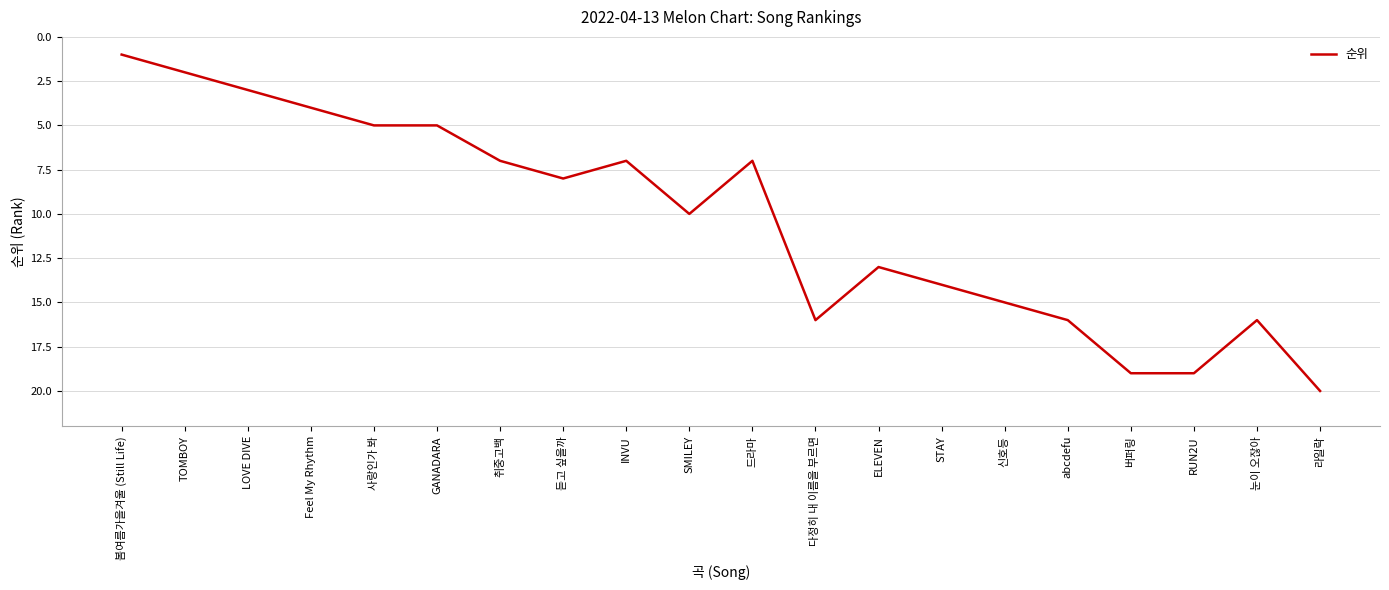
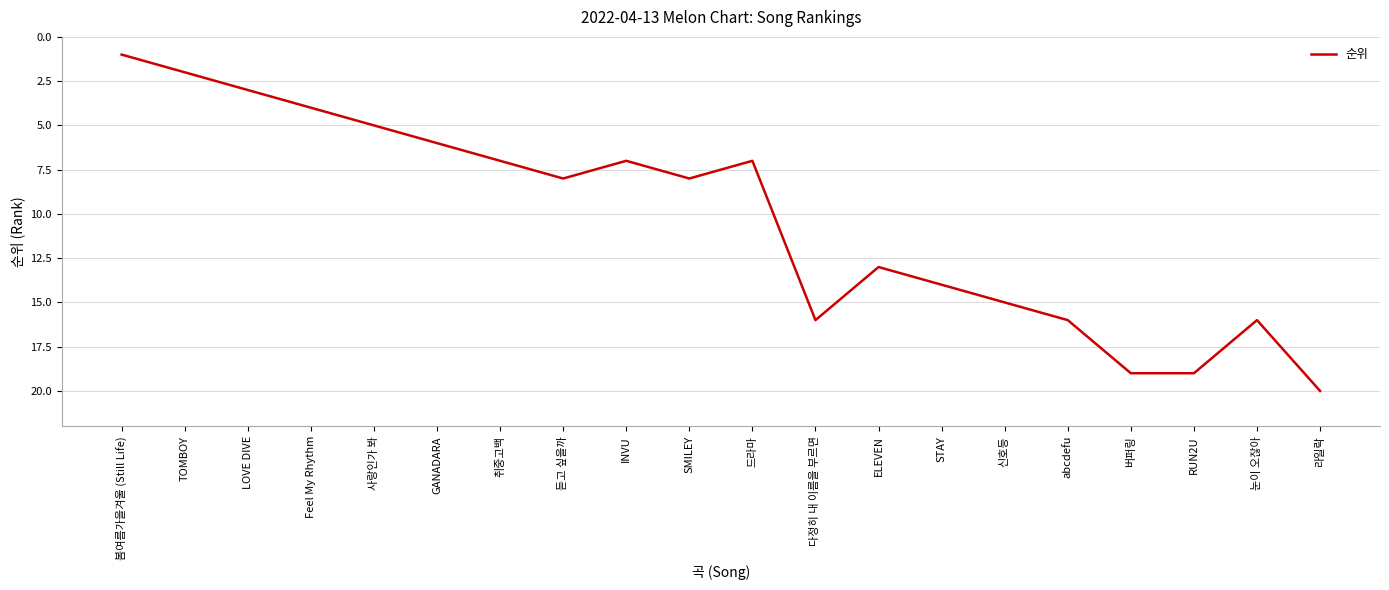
  {
    "봄여름가을겨울 (Still Life)": 1,
    "TOMBOY": 2,
    "LOVE DIVE": 3,
    "Feel My Rhythm": 4,
    "사랑인가 봐": 5,
-   "GANADARA": 5,
+   "GANADARA": 6,
    "취중고백": 7,
    "듣고 싶을까": 8,
    "INVU": 7,
-   "SMILEY": 10,
+   "SMILEY": 8,
    "드라마": 7,
    "다정히 내 이름을 부르면": 16,
    "ELEVEN": 13,
    "STAY": 14,
    "신호등": 15,
    "abcdefu": 16,
    "버퍼링": 19,
    "RUN2U": 19,
    "눈이 오잖아": 16,
    "라일락": 20
  }
